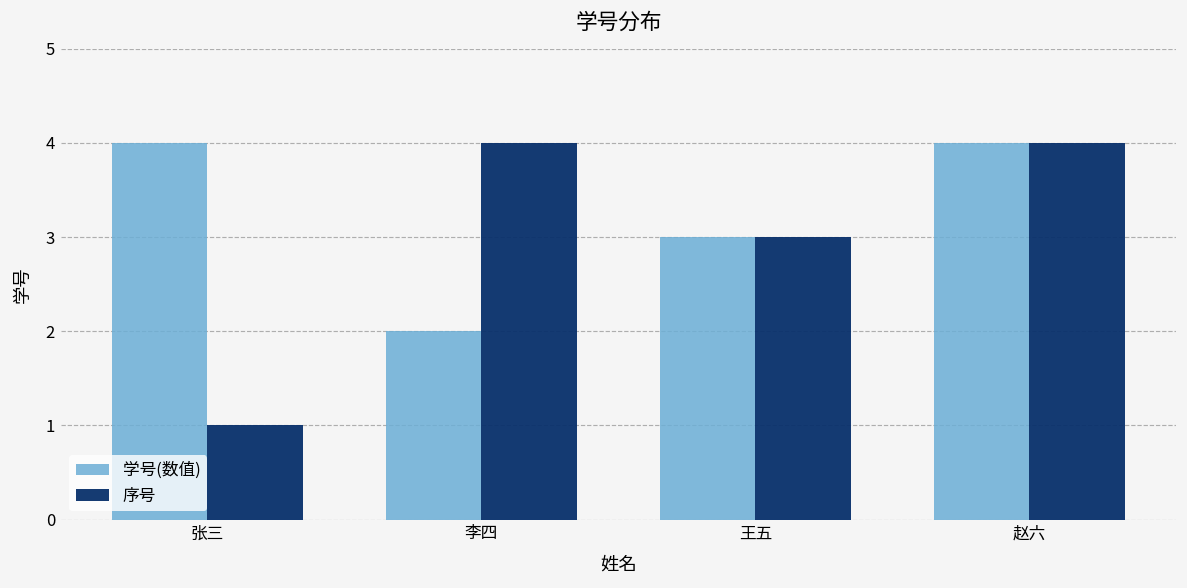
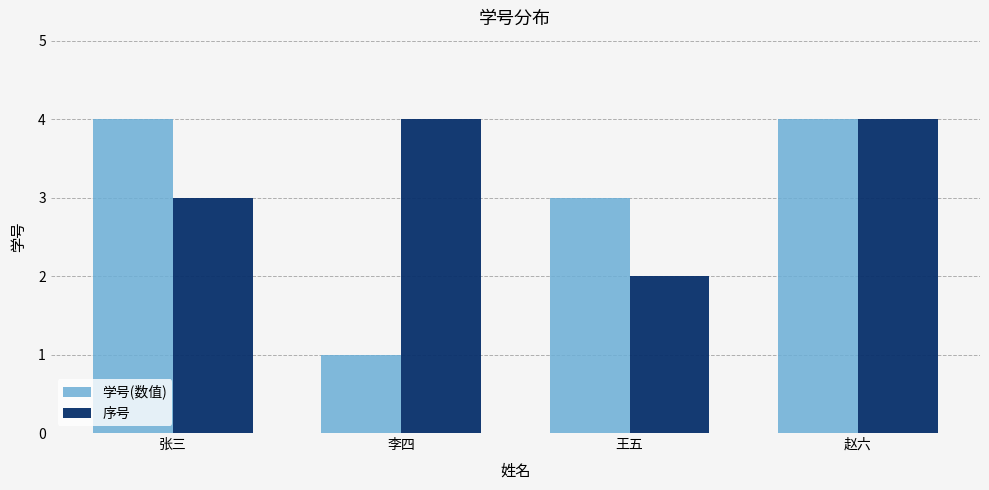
  {
    "学号(数值)": {
      "张三": 4,
-     "李四": 2,
+     "李四": 1,
      "王五": 3,
      "赵六": 4
    },
    "序号": {
-     "张三": 1,
+     "张三": 3,
      "李四": 4,
-     "王五": 3,
+     "王五": 2,
      "赵六": 4
    }
  }
